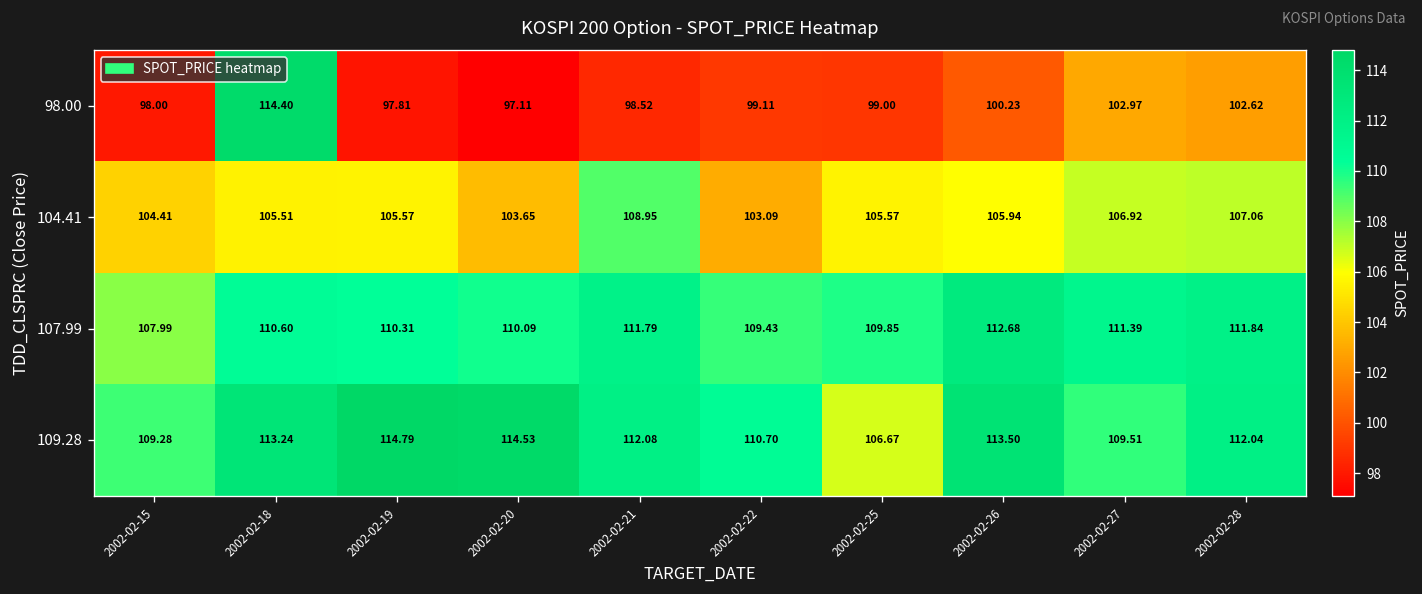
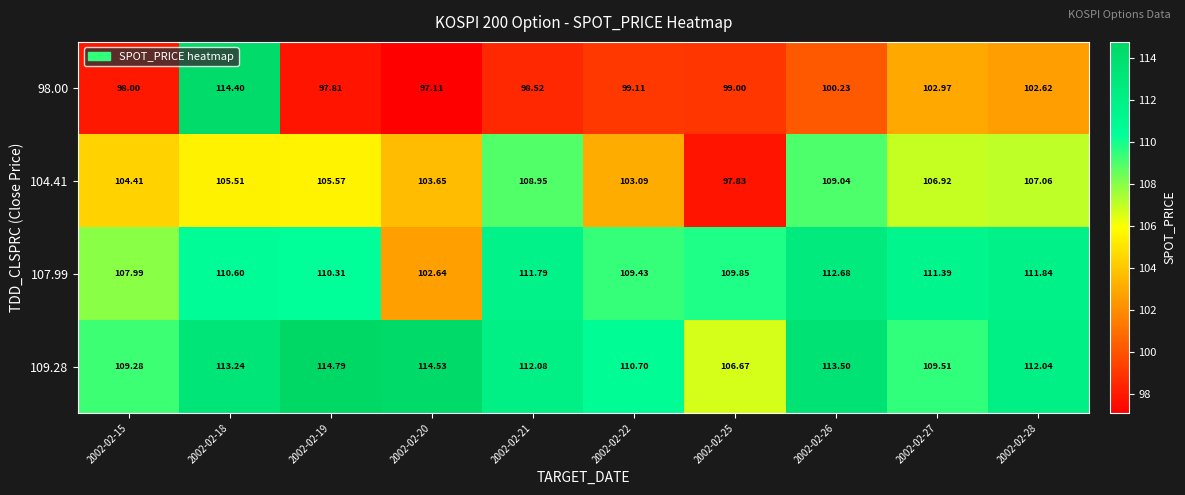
  {
    "98.00": {
      "2002-02-15": 98.00,
      "2002-02-18": 114.40,
      "2002-02-19": 97.81,
      "2002-02-20": 97.11,
      "2002-02-21": 98.52,
      "2002-02-22": 99.11,
      "2002-02-25": 99.00,
      "2002-02-26": 100.23,
      "2002-02-27": 102.97,
      "2002-02-28": 102.62
    },
    "104.41": {
      "2002-02-15": 104.41,
      "2002-02-18": 105.51,
      "2002-02-19": 105.57,
      "2002-02-20": 103.65,
      "2002-02-21": 108.95,
      "2002-02-22": 103.09,
-     "2002-02-25": 105.57,
-     "2002-02-26": 105.94,
+     "2002-02-25": 97.83,
+     "2002-02-26": 109.04,
      "2002-02-27": 106.92,
      "2002-02-28": 107.06
    },
    "107.99": {
      "2002-02-15": 107.99,
      "2002-02-18": 110.60,
      "2002-02-19": 110.31,
-     "2002-02-20": 110.09,
+     "2002-02-20": 102.64,
      "2002-02-21": 111.79,
      "2002-02-22": 109.43,
      "2002-02-25": 109.85,
      "2002-02-26": 112.68,
      "2002-02-27": 111.39,
      "2002-02-28": 111.84
    },
    "109.28": {
      "2002-02-15": 109.28,
      "2002-02-18": 113.24,
      "2002-02-19": 114.79,
      "2002-02-20": 114.53,
      "2002-02-21": 112.08,
      "2002-02-22": 110.70,
      "2002-02-25": 106.67,
      "2002-02-26": 113.50,
      "2002-02-27": 109.51,
      "2002-02-28": 112.04
    }
  }
